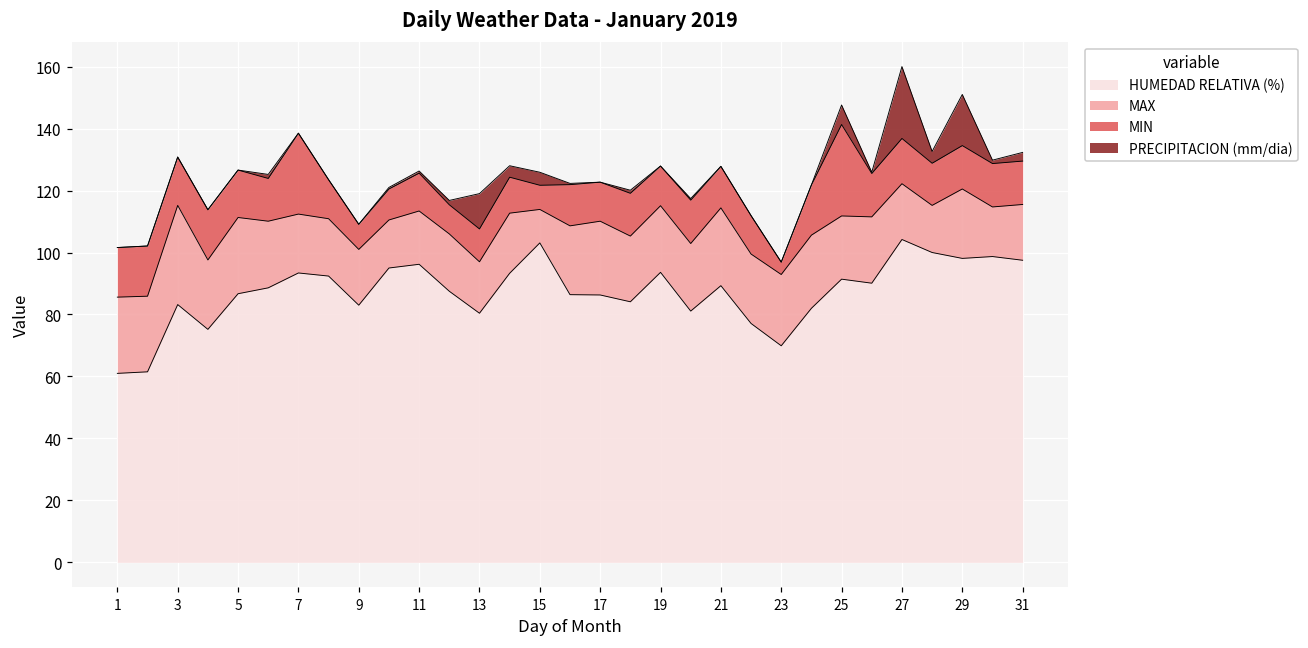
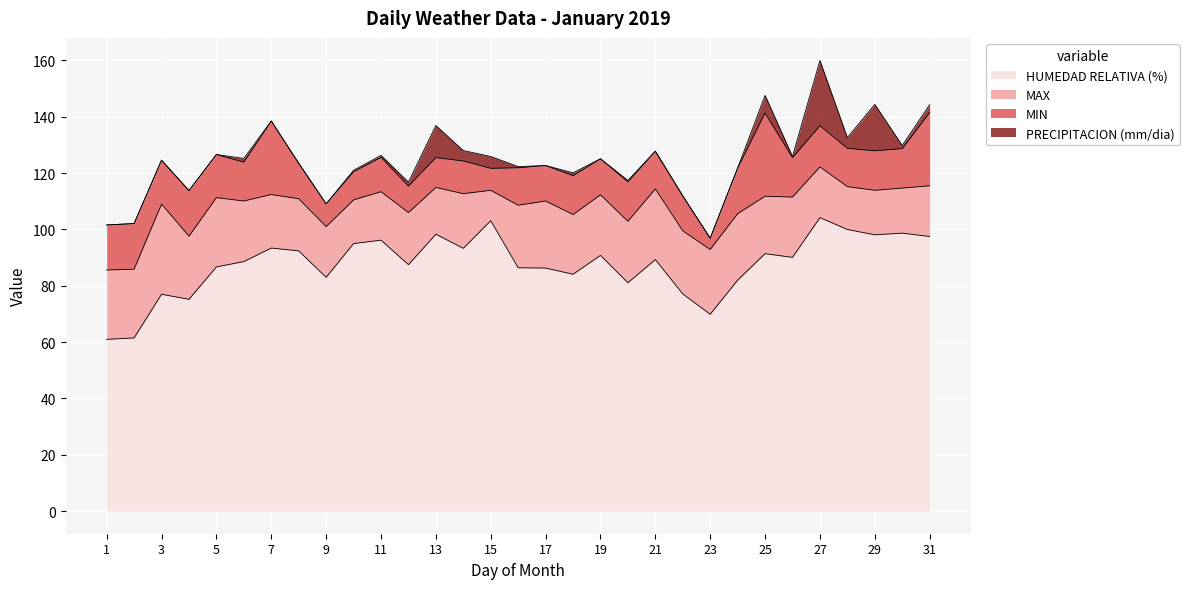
  {
    "HUMEDAD RELATIVA (%)": {
      "1": 61,
-     "3": 83,
+     "3": 77,
      "5": 87,
      "7": 93,
      "9": 83,
      "11": 96,
-     "13": 80,
+     "13": 98,
      "15": 103,
      "17": 86,
-     "19": 94,
+     "19": 91,
      "21": 89,
      "23": 70,
      "25": 91,
      "27": 104,
      "29": 98,
      "31": 98
    },
    "MAX": {
      "1": 25,
      "3": 32,
      "5": 25,
      "7": 19,
      "9": 18,
      "11": 17,
      "13": 17,
      "15": 11,
      "17": 24,
      "19": 22,
      "21": 25,
      "23": 23,
      "25": 20,
      "27": 18,
-     "29": 22,
+     "29": 16,
      "31": 18
    },
    "MIN": {
      "13": 11,
      "15": 8,
      "25": 30,
      "27": 15,
      "29": 14,
-     "31": 14
+     "31": 26
    },
    "PRECIPITACION (mm/dia)": {
      "13": 11,
      "15": 4,
      "25": 6,
      "27": 23,
      "29": 16,
      "31": 3
    }
  }
